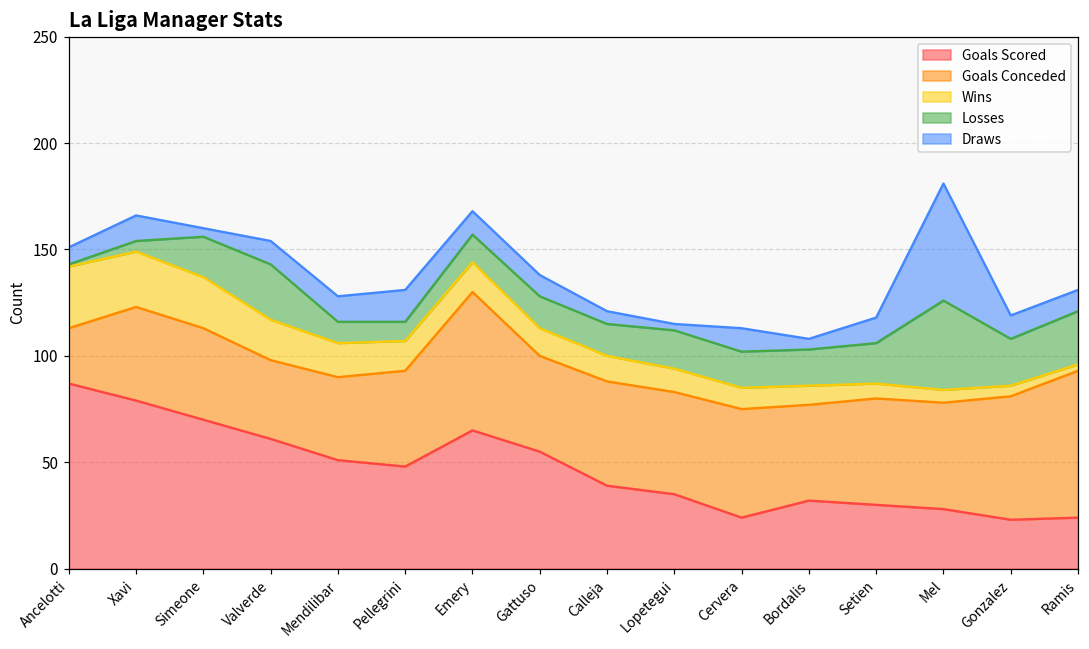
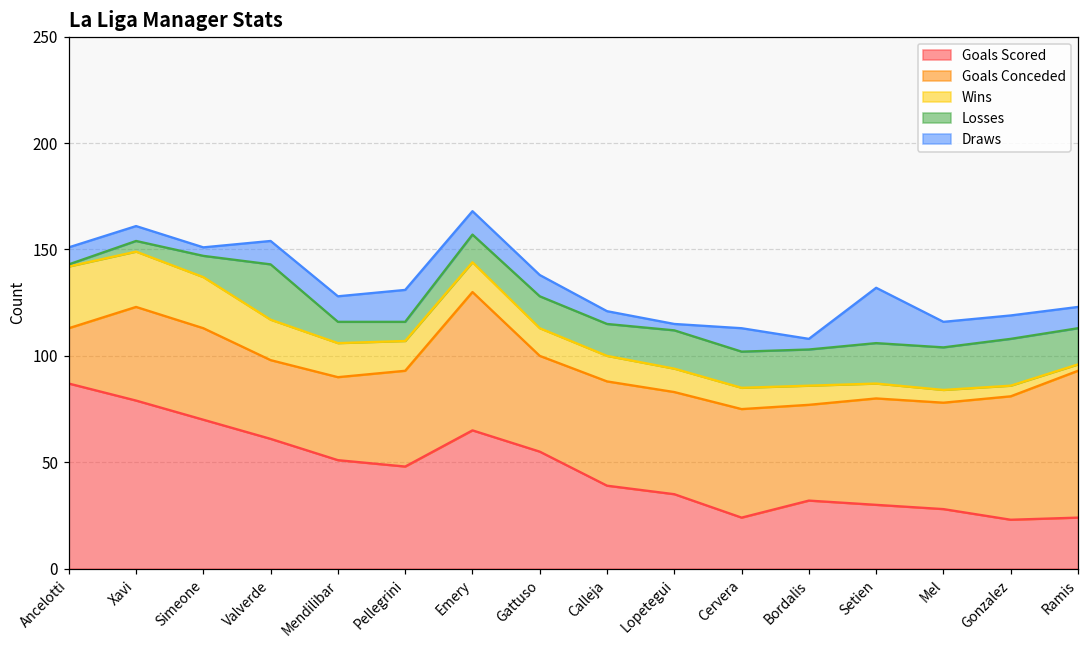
  {
    "Goals Scored": {
      "Ancelotti": 87,
      "Xavi": 79,
      "Simeone": 70,
      "Valverde": 61,
      "Mendilibar": 51,
      "Pellegrini": 48,
      "Emery": 65,
      "Gattuso": 55,
      "Calleja": 39,
      "Lopetegui": 35,
      "Cervera": 24,
      "Bordalis": 32,
      "Setien": 30,
      "Mel": 28,
      "Gonzalez": 23,
      "Ramis": 24
    },
    "Losses": {
      "Xavi": 5,
-     "Simeone": 19,
+     "Simeone": 10,
      "Valverde": 26,
      "Mendilibar": 10,
      "Pellegrini": 9,
      "Emery": 13,
      "Gattuso": 15,
      "Calleja": 15,
      "Lopetegui": 18,
      "Cervera": 17,
      "Bordalis": 17,
      "Setien": 19,
-     "Mel": 42,
+     "Mel": 20,
      "Gonzalez": 22,
-     "Ramis": 25
+     "Ramis": 17
    },
    "Draws": {
      "Ancelotti": 8,
-     "Xavi": 12,
+     "Xavi": 7,
      "Simeone": 4,
      "Valverde": 11,
      "Mendilibar": 12,
      "Pellegrini": 15,
      "Emery": 11,
      "Gattuso": 10,
      "Calleja": 6,
      "Lopetegui": 3,
      "Cervera": 11,
      "Bordalis": 5,
-     "Setien": 12,
-     "Mel": 55,
+     "Setien": 26,
+     "Mel": 12,
      "Gonzalez": 11,
      "Ramis": 10
    }
  }
